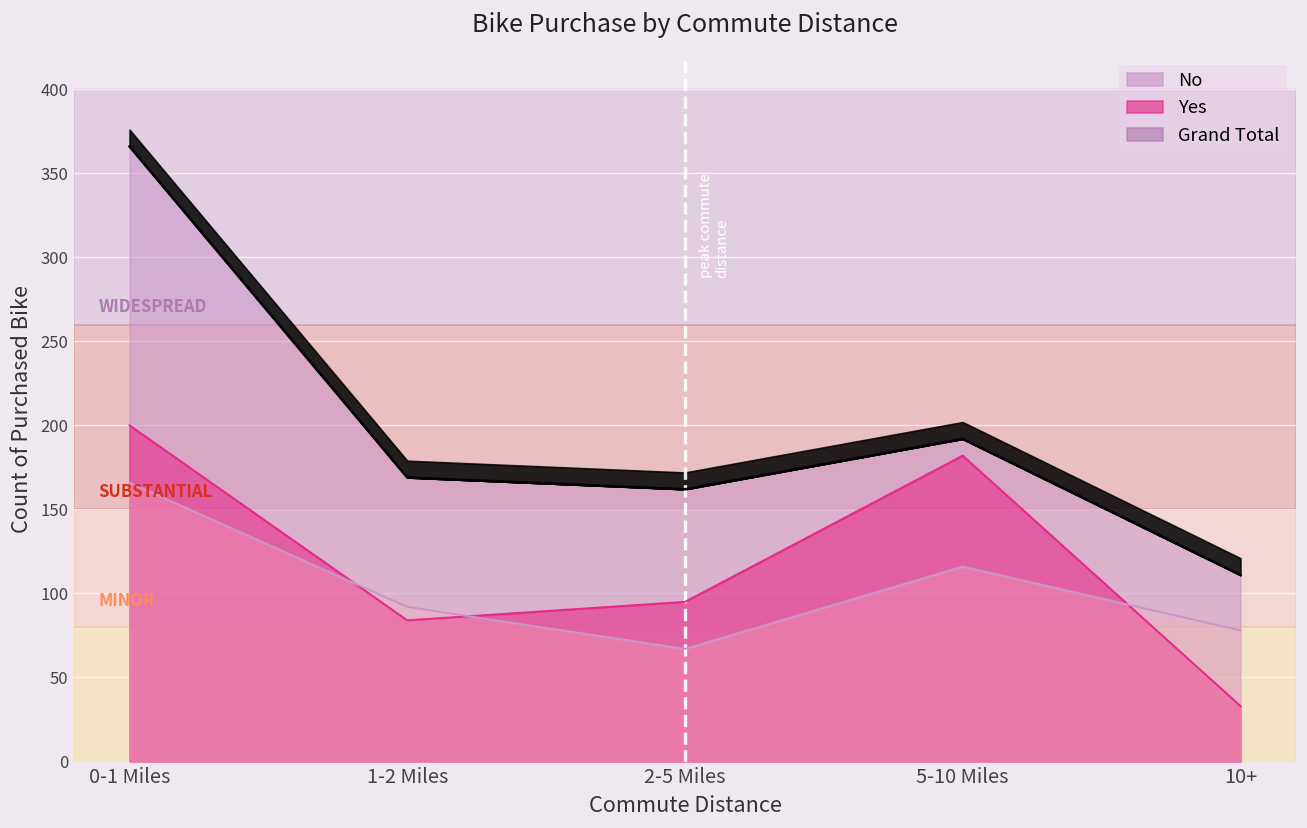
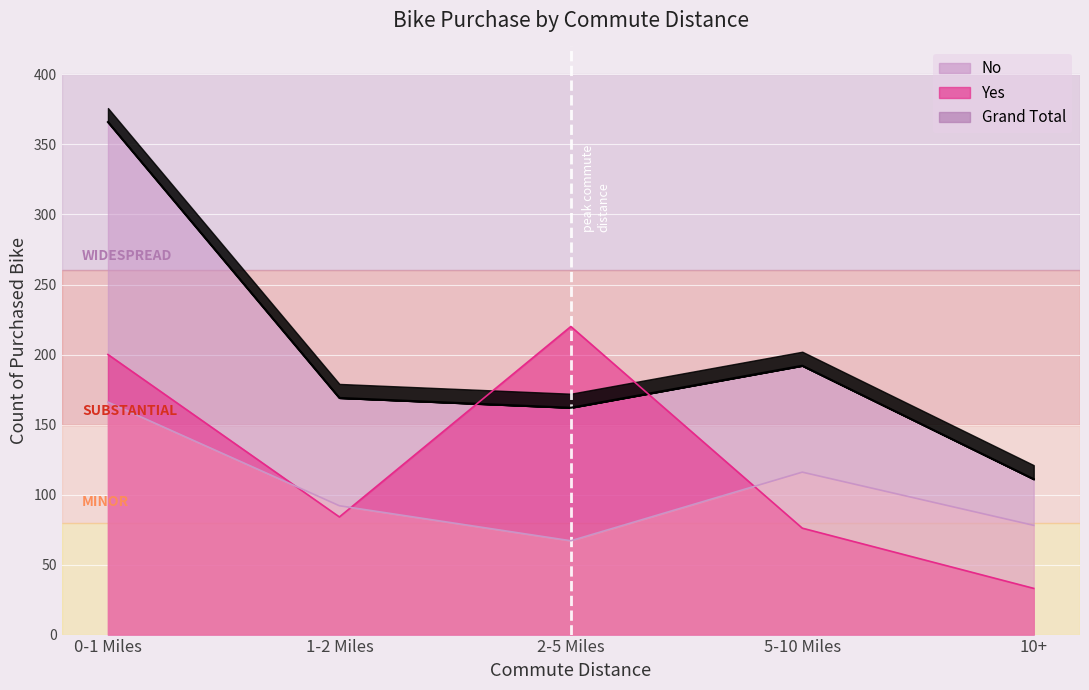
  {
    "Yes": {
      "0-1 Miles": 200,
      "1-2 Miles": 84,
-     "2-5 Miles": 95,
-     "5-10 Miles": 182,
+     "2-5 Miles": 220,
+     "5-10 Miles": 76,
      "10+": 33
    }
  }
